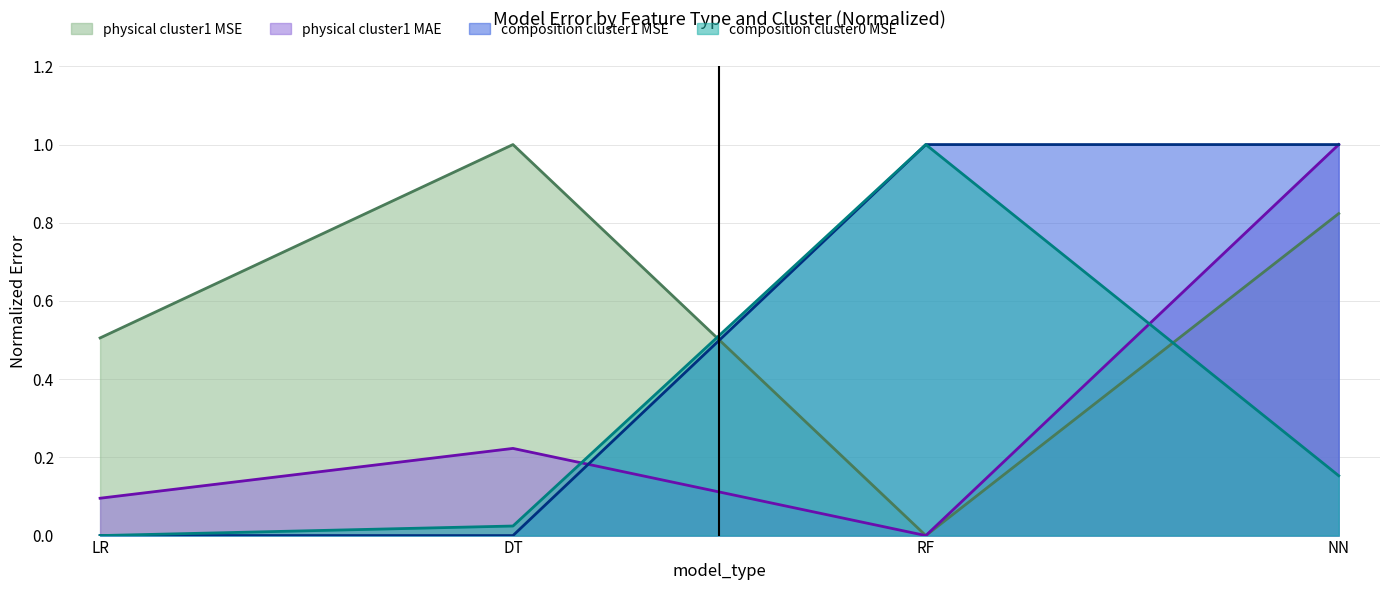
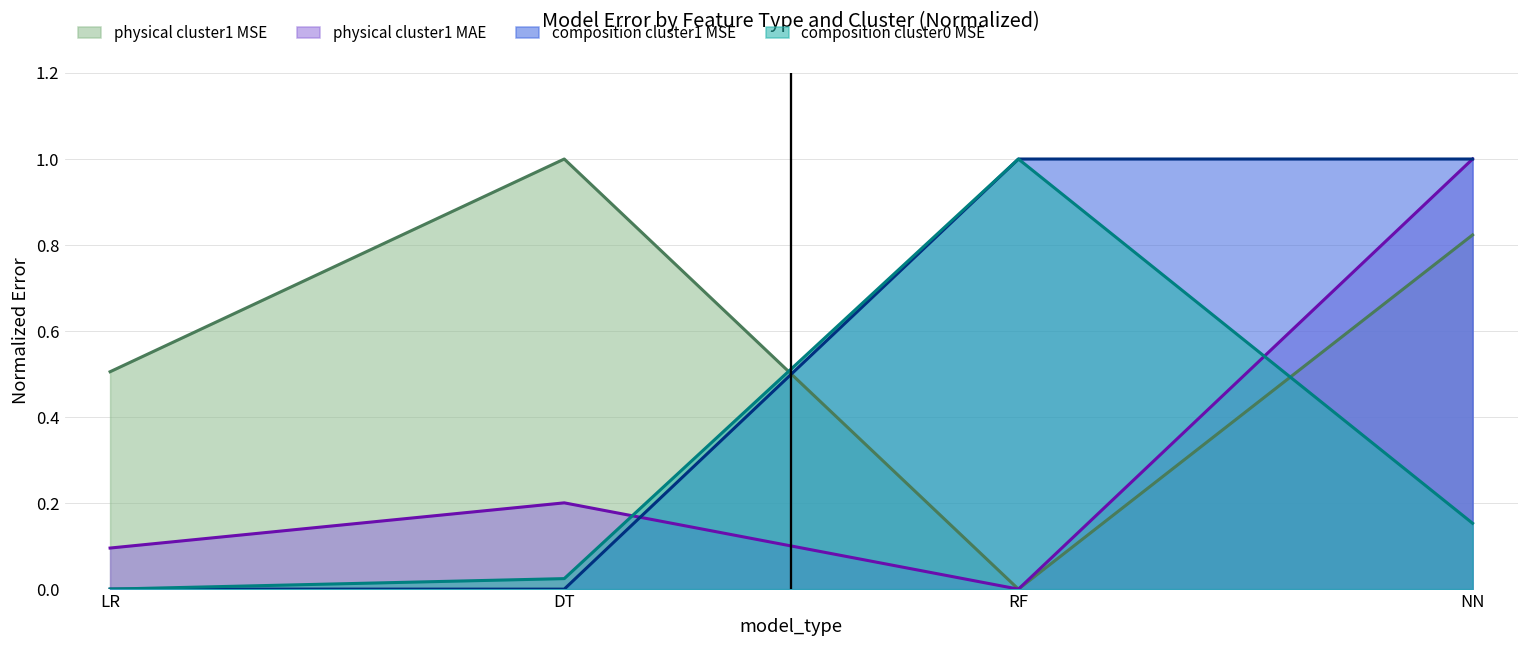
  {
    "physical cluster1 MSE": {
      "LR": 0.51,
      "DT": 1.00,
      "NN": 0.82
    },
    "physical cluster1 MAE": {
      "LR": 0.10,
-     "DT": 0.22
+     "DT": 0.20
    },
    "composition cluster1 MSE": {
      "DT": 0.00
    },
    "composition cluster0 MSE": {
      "DT": 0.02,
      "NN": 0.15
    }
  }
